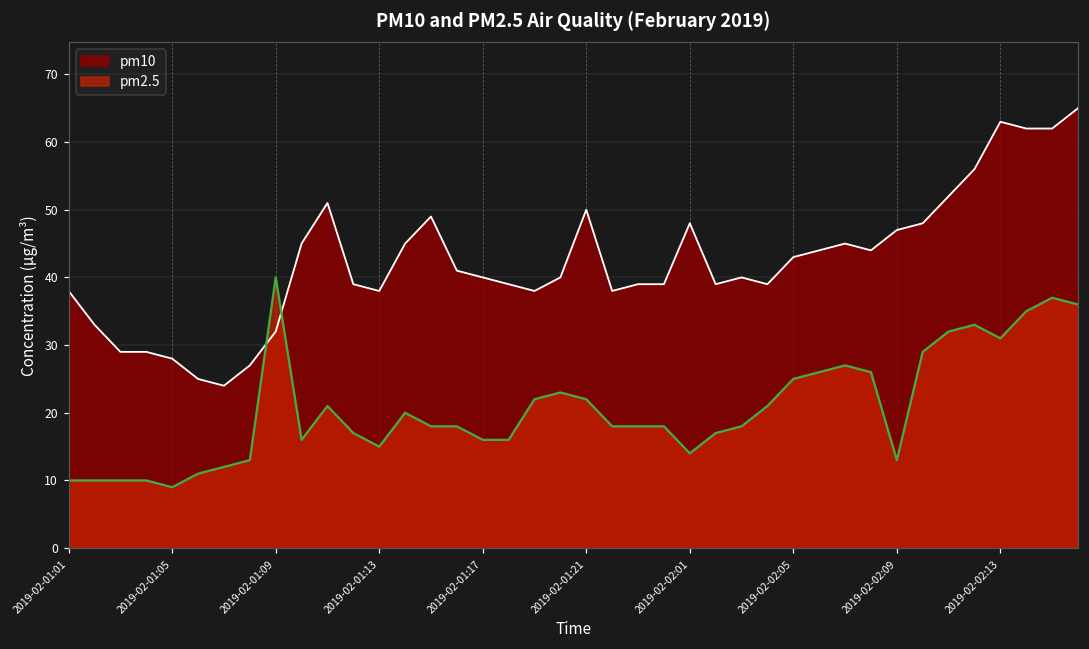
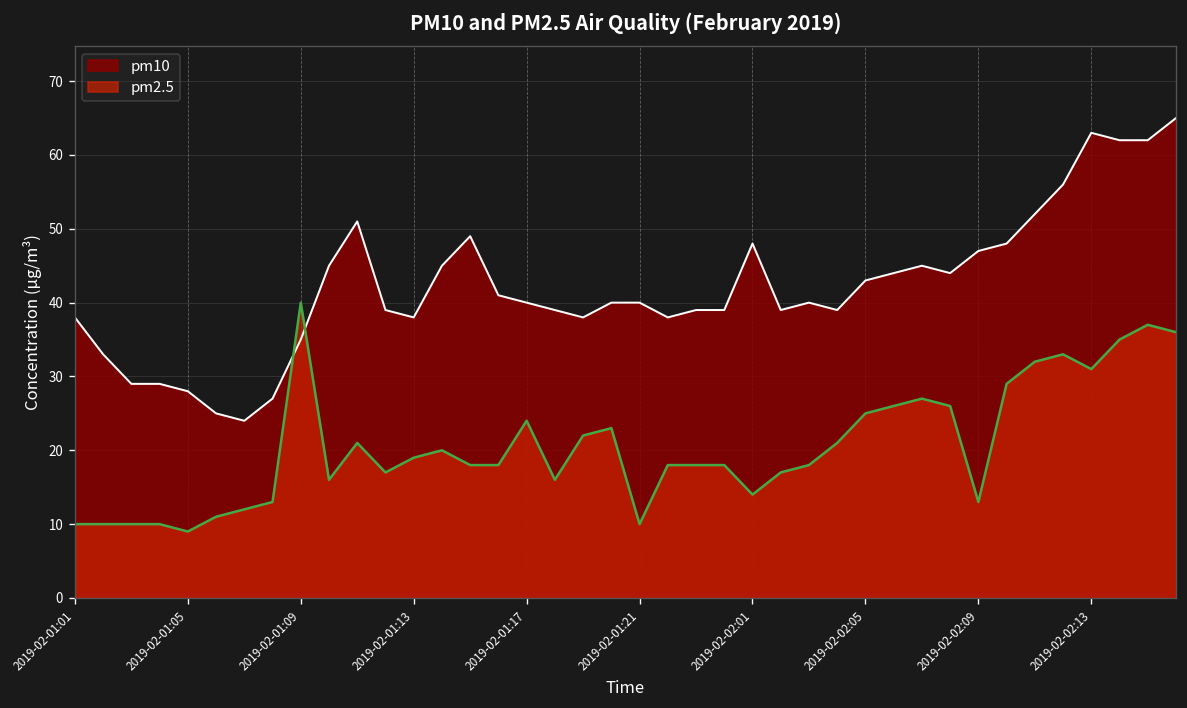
  {
    "pm10": {
      "2019-02-01:01": 38,
      "2019-02-01:05": 28,
-     "2019-02-01:09": 32,
+     "2019-02-01:09": 35,
      "2019-02-01:13": 38,
      "2019-02-01:17": 40,
-     "2019-02-01:21": 50,
+     "2019-02-01:21": 40,
      "2019-02-02:01": 48,
      "2019-02-02:05": 43,
      "2019-02-02:09": 47,
      "2019-02-02:13": 63
    },
    "pm2.5": {
      "2019-02-01:01": 10,
      "2019-02-01:05": 9,
      "2019-02-01:09": 40,
-     "2019-02-01:13": 15,
-     "2019-02-01:17": 16,
-     "2019-02-01:21": 22,
+     "2019-02-01:13": 19,
+     "2019-02-01:17": 24,
+     "2019-02-01:21": 10,
      "2019-02-02:01": 14,
      "2019-02-02:05": 25,
      "2019-02-02:09": 13,
      "2019-02-02:13": 31
    }
  }
